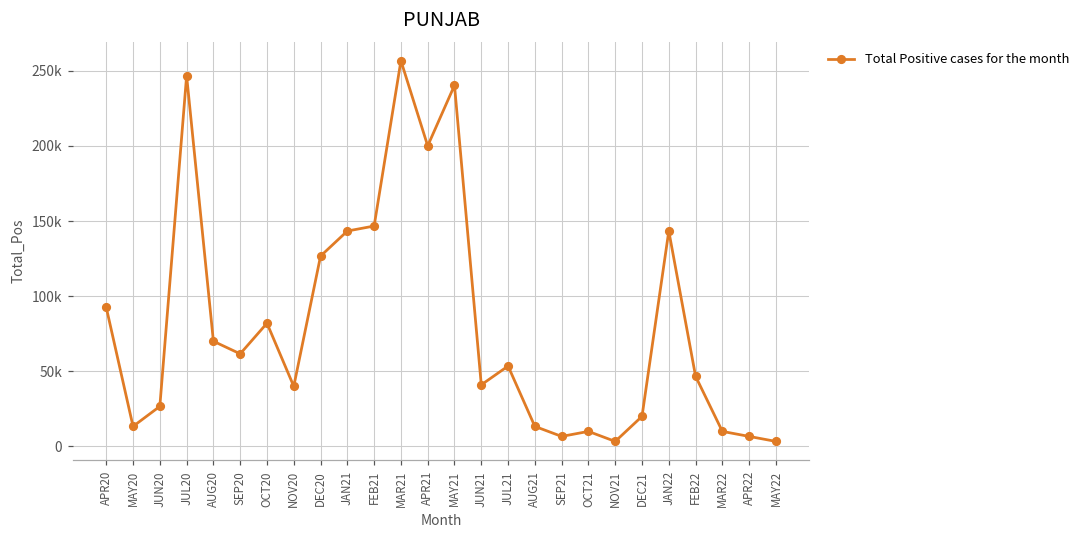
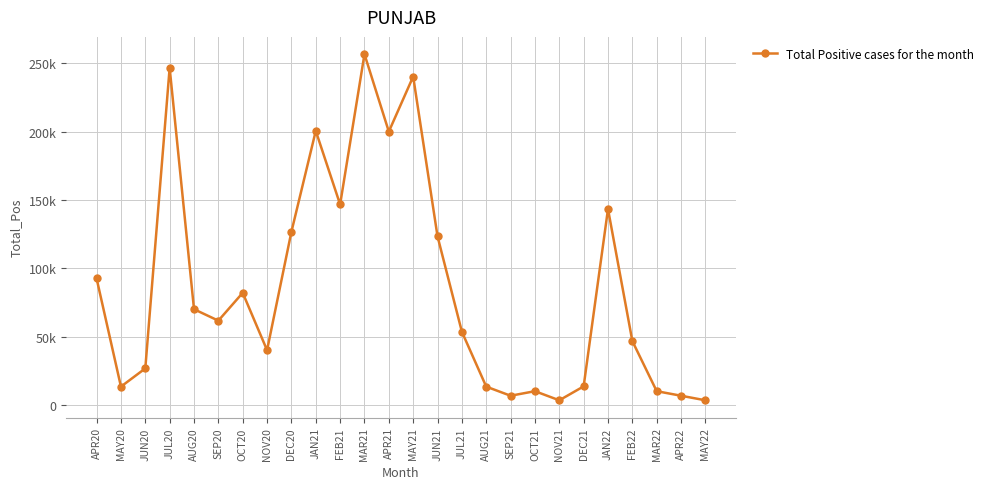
  {
    "APR20": 93000,
    "MAY20": 13000,
    "JUN20": 27000,
    "JUL20": 247000,
    "AUG20": 70000,
    "SEP20": 62000,
    "OCT20": 82000,
    "NOV20": 40000,
    "DEC20": 127000,
-   "JAN21": 143000,
+   "JAN21": 201000,
    "FEB21": 147000,
    "MAR21": 257000,
    "APR21": 200000,
    "MAY21": 240000,
-   "JUN21": 41000,
+   "JUN21": 123000,
    "JUL21": 54000,
    "AUG21": 13000,
    "SEP21": 7000,
    "OCT21": 10000,
    "NOV21": 3000,
-   "DEC21": 20000,
+   "DEC21": 14000,
    "JAN22": 143000,
    "FEB22": 47000,
    "MAR22": 10000,
    "APR22": 7000,
    "MAY22": 3000
  }
